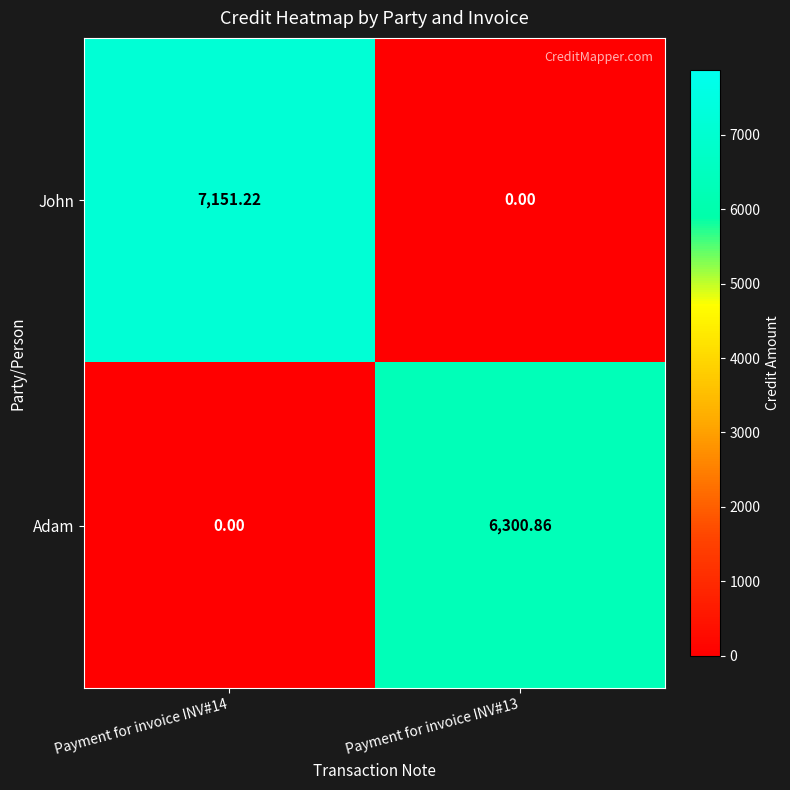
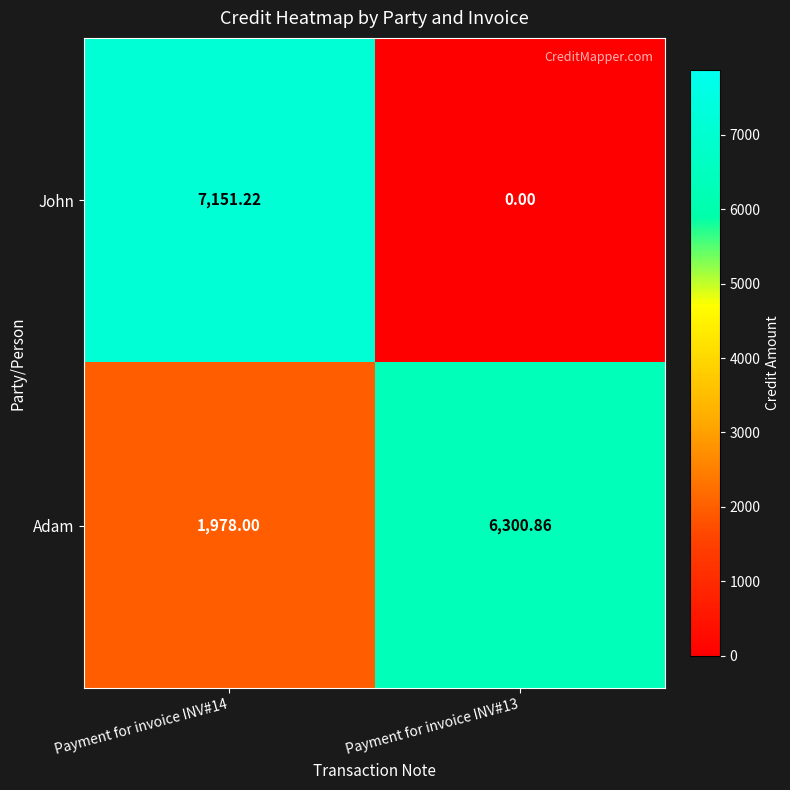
  {
    "John": {
      "Payment for invoice INV#14": "7,151.22"
    },
    "Adam": {
-     "Payment for invoice INV#14": "0.00",
+     "Payment for invoice INV#14": "1,978.00",
      "Payment for invoice INV#13": "6,300.86"
    }
  }
